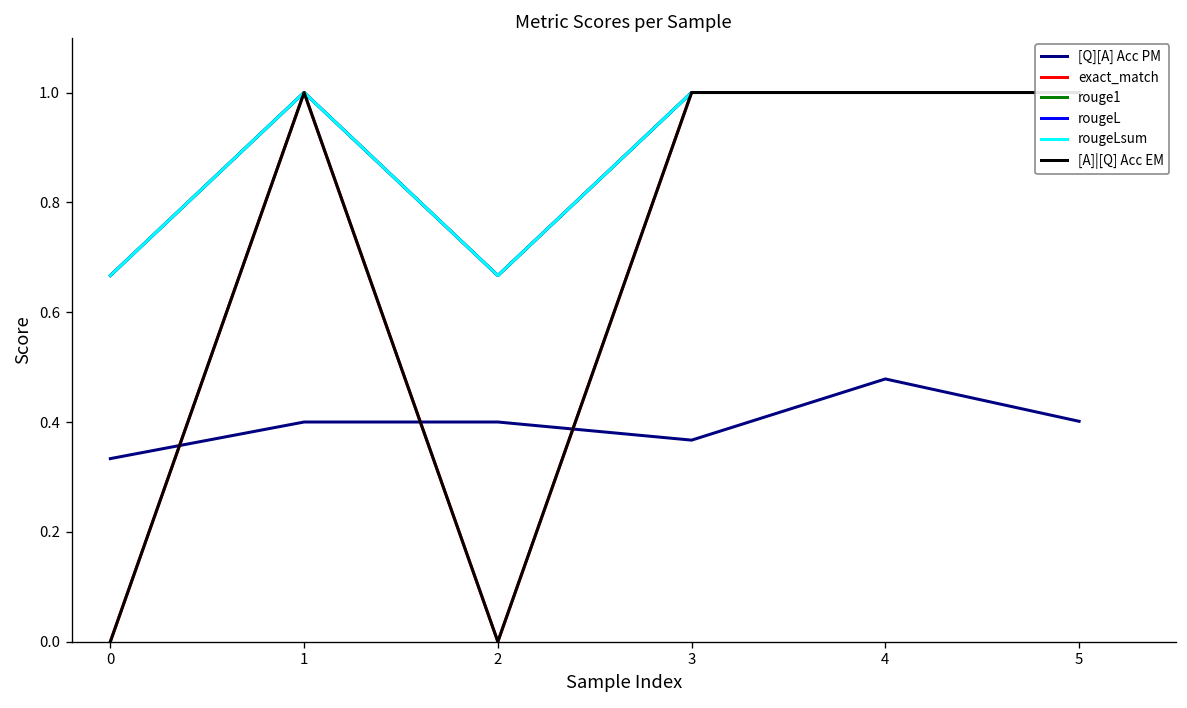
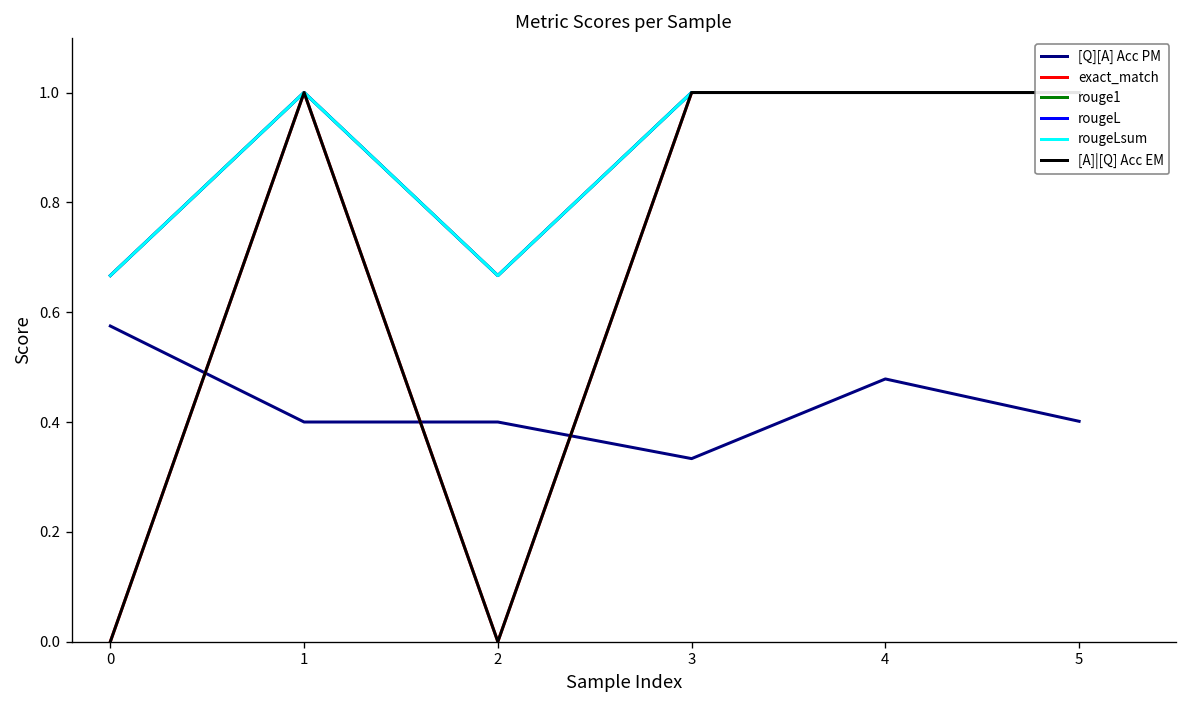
  {
    "[Q][A] Acc PM": {
-     "0": 0.33,
+     "0": 0.57,
      "1": 0.40,
      "2": 0.40,
-     "3": 0.37,
+     "3": 0.33,
      "4": 0.48,
      "5": 0.40
    },
    "[A]|[Q] Acc EM": {
      "0": 0.00,
      "2": 0.00
    },
    "rougeLsum": {
      "0": 0.67,
      "2": 0.67
    }
  }
